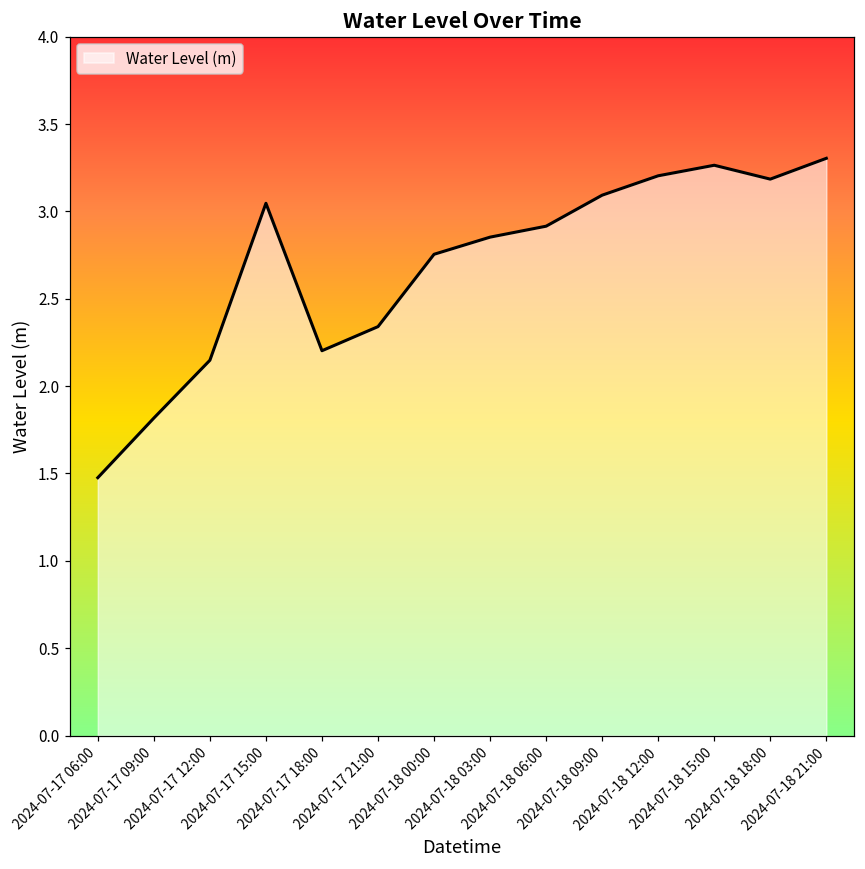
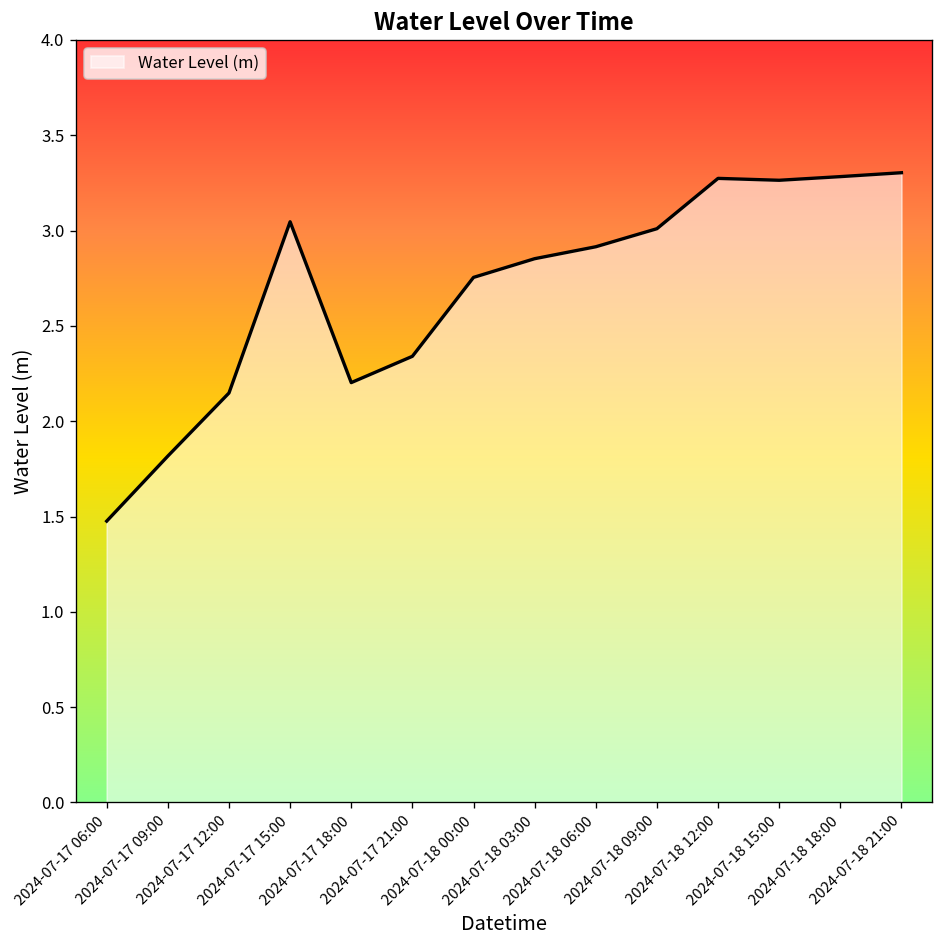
  {
    "2024-07-17 06:00": 1.48,
    "2024-07-17 09:00": 1.82,
    "2024-07-17 12:00": 2.15,
    "2024-07-17 15:00": 3.05,
    "2024-07-17 18:00": 2.20,
    "2024-07-17 21:00": 2.34,
    "2024-07-18 00:00": 2.75,
    "2024-07-18 03:00": 2.85,
    "2024-07-18 06:00": 2.92,
-   "2024-07-18 09:00": 3.09,
-   "2024-07-18 12:00": 3.20,
+   "2024-07-18 09:00": 3.01,
+   "2024-07-18 12:00": 3.27,
    "2024-07-18 15:00": 3.26,
-   "2024-07-18 18:00": 3.18,
+   "2024-07-18 18:00": 3.28,
    "2024-07-18 21:00": 3.30
  }
